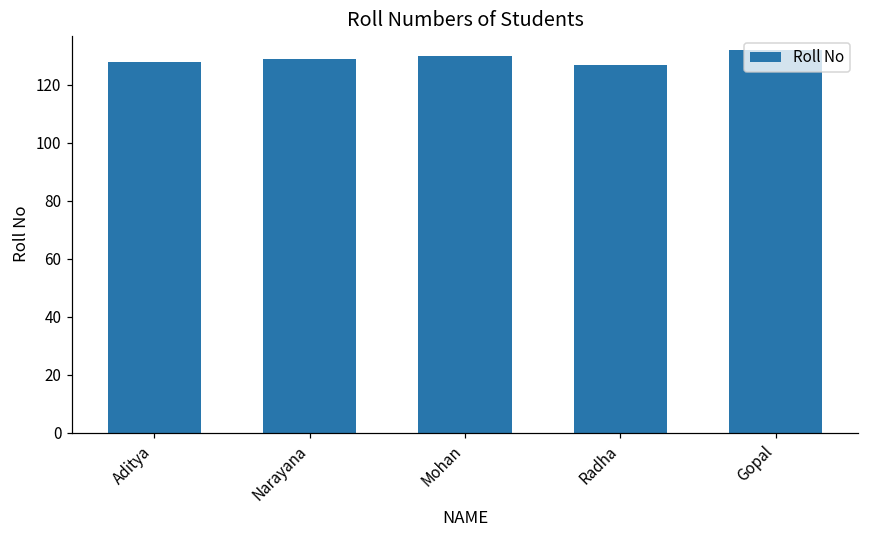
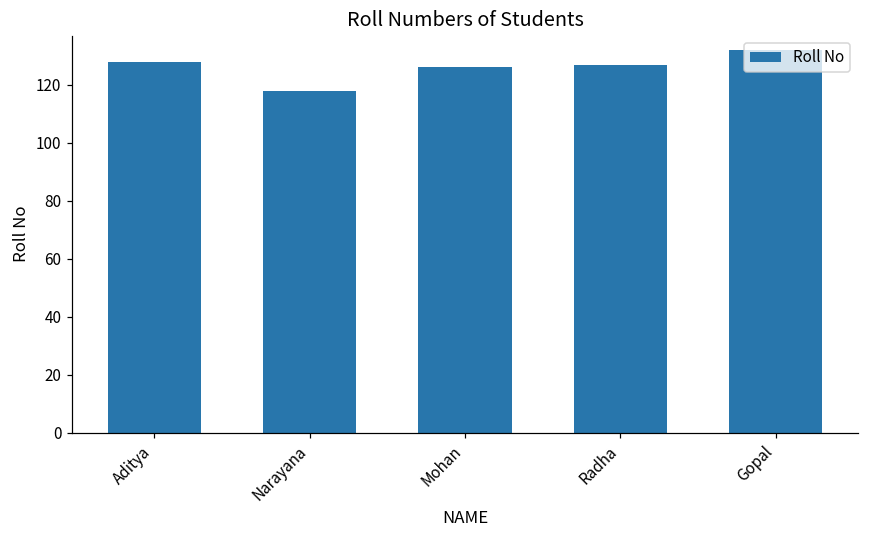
  {
    "Aditya": 128,
-   "Narayana": 129,
-   "Mohan": 130,
+   "Narayana": 118,
+   "Mohan": 126,
    "Radha": 127
  }
